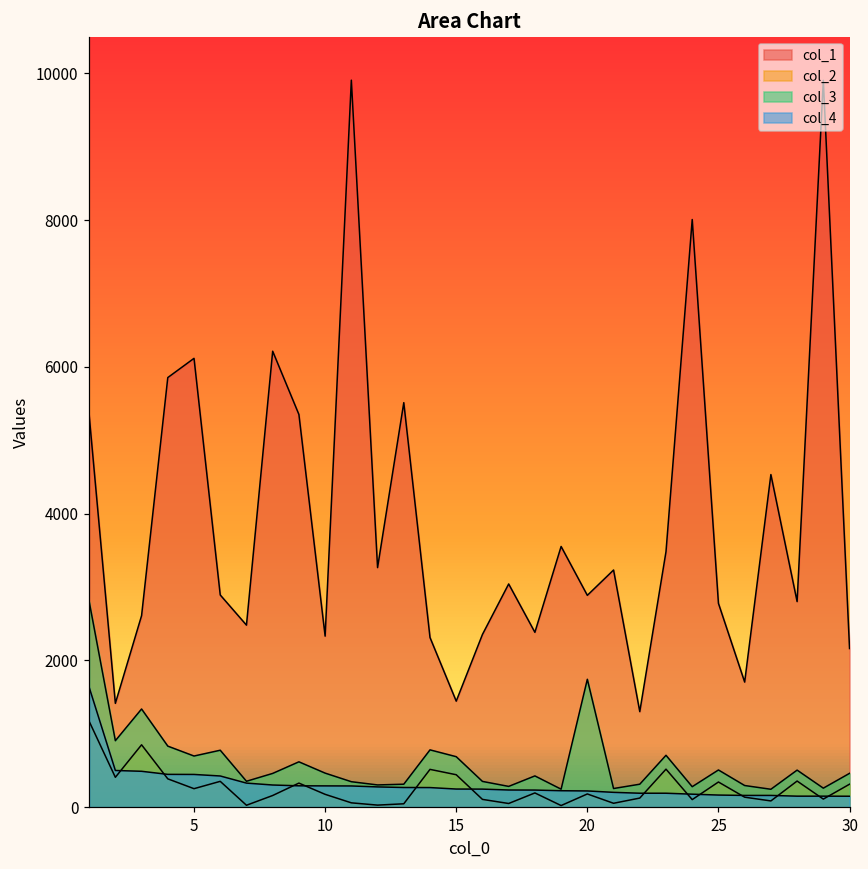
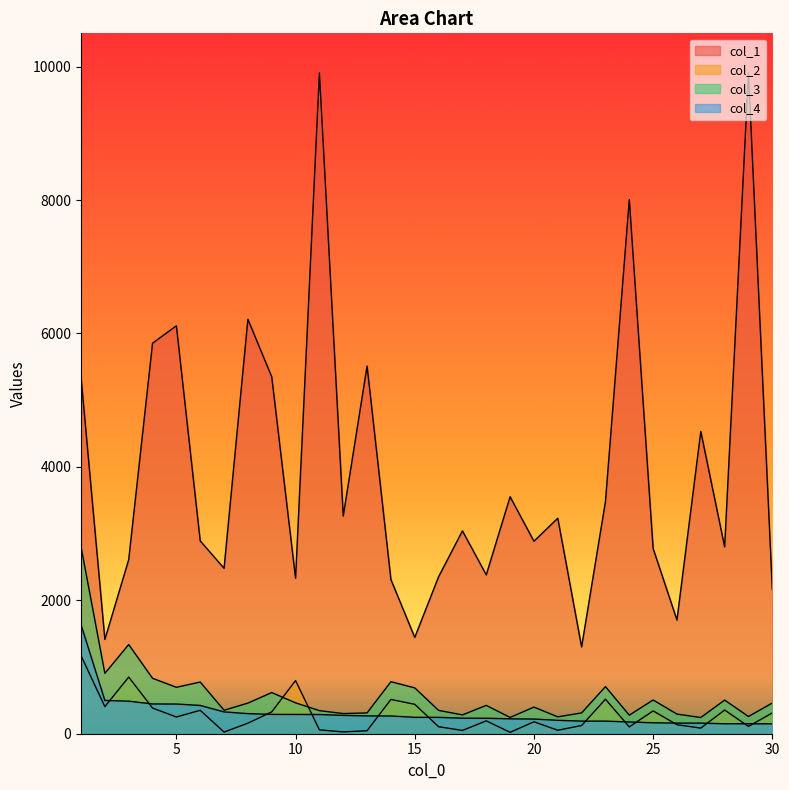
  {
    "col_1": {
      "5": 6100,
      "10": 2300,
      "15": 1400,
      "20": 2900,
      "25": 2800,
      "30": 2200
    },
    "col_2": {
      "5": 300,
-     "10": 200,
+     "10": 800,
      "15": 400,
      "20": 200,
      "25": 300,
      "30": 300
    },
    "col_3": {
      "5": 700,
      "10": 500,
      "15": 700,
-     "20": 1700,
+     "20": 400,
      "25": 500,
      "30": 500
    },
    "col_4": {
      "5": 400,
      "10": 300,
      "15": 200,
      "20": 200,
      "25": 200,
      "30": 100
    }
  }
